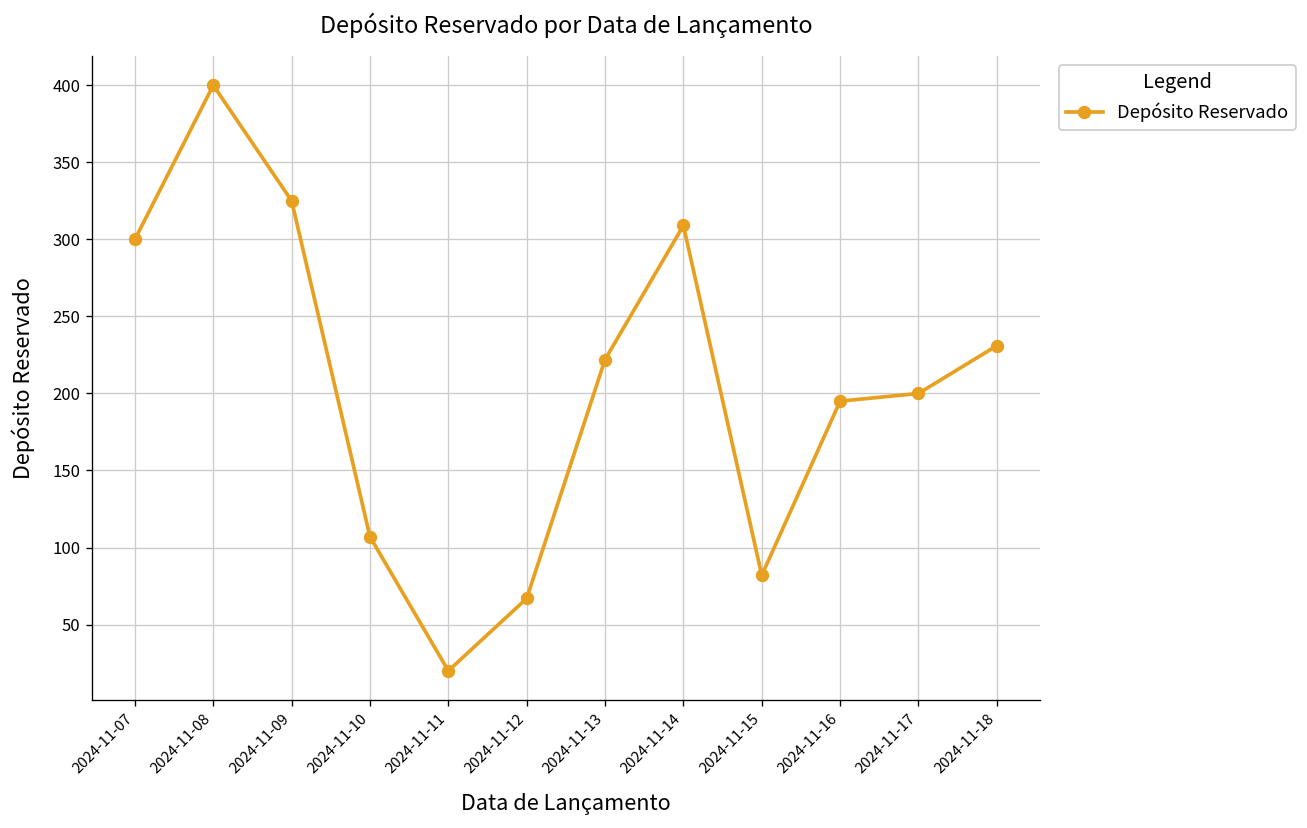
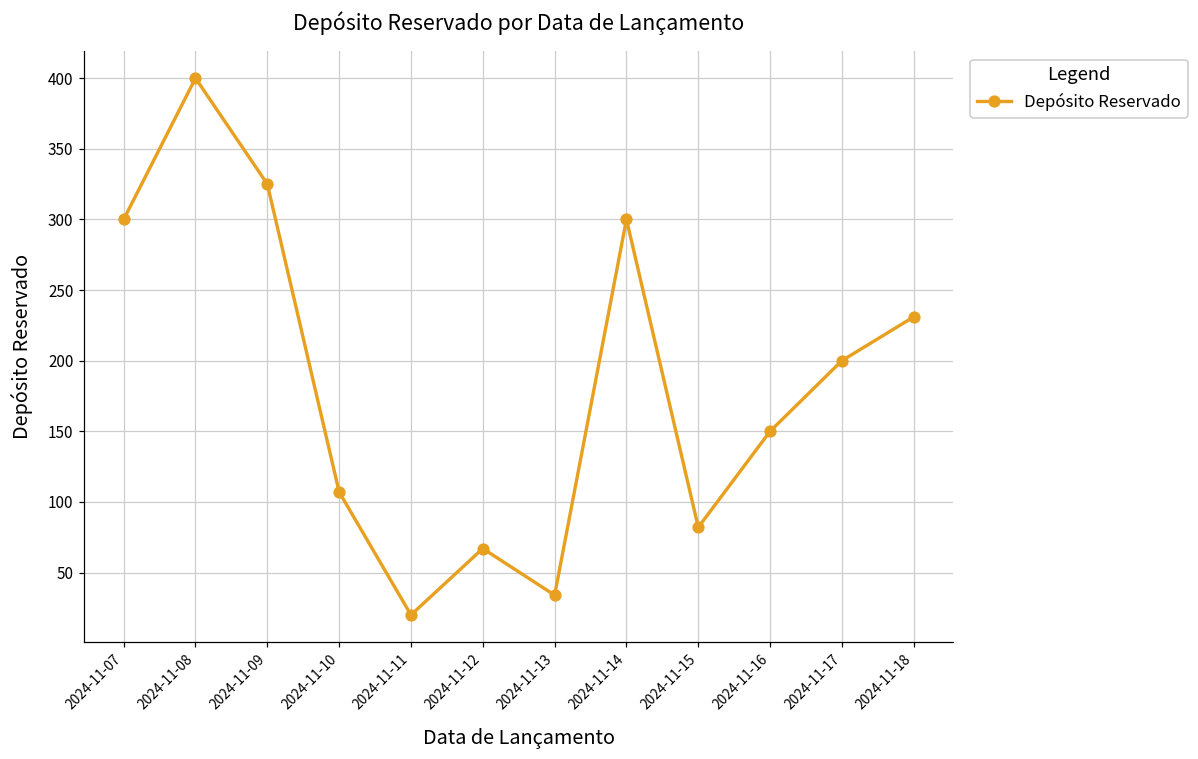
  {
    "2024-11-07": 300,
    "2024-11-08": 400,
    "2024-11-09": 325,
    "2024-11-10": 107,
    "2024-11-11": 20,
    "2024-11-12": 67,
-   "2024-11-13": 222,
-   "2024-11-14": 309,
+   "2024-11-13": 34,
+   "2024-11-14": 300,
    "2024-11-15": 82,
-   "2024-11-16": 195,
+   "2024-11-16": 150,
    "2024-11-17": 200,
    "2024-11-18": 231
  }
